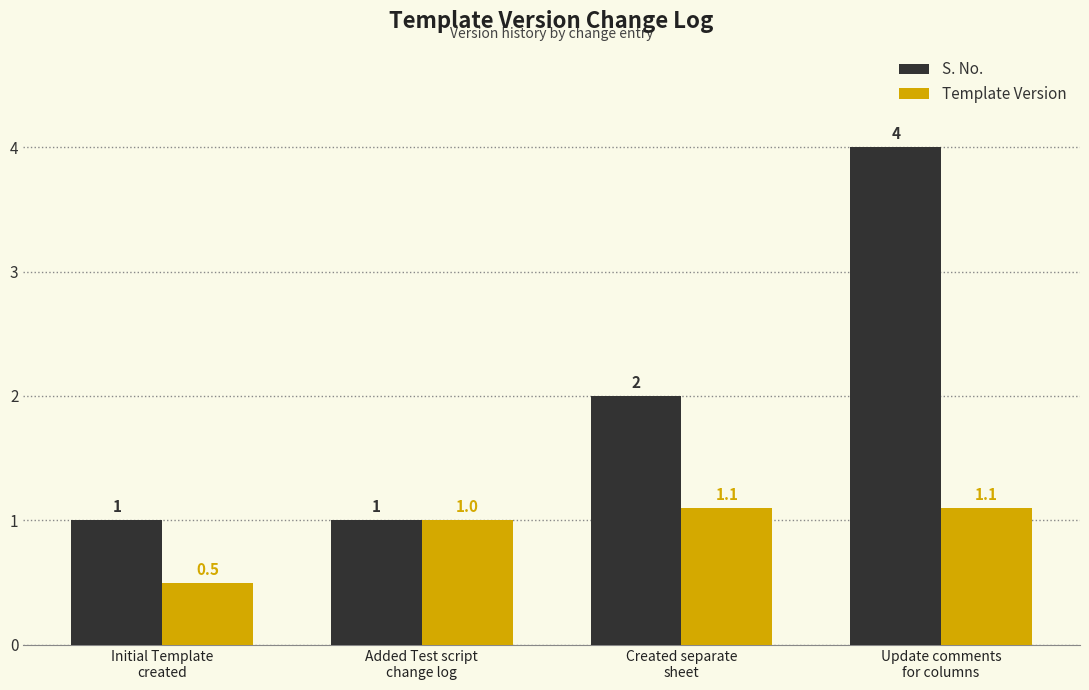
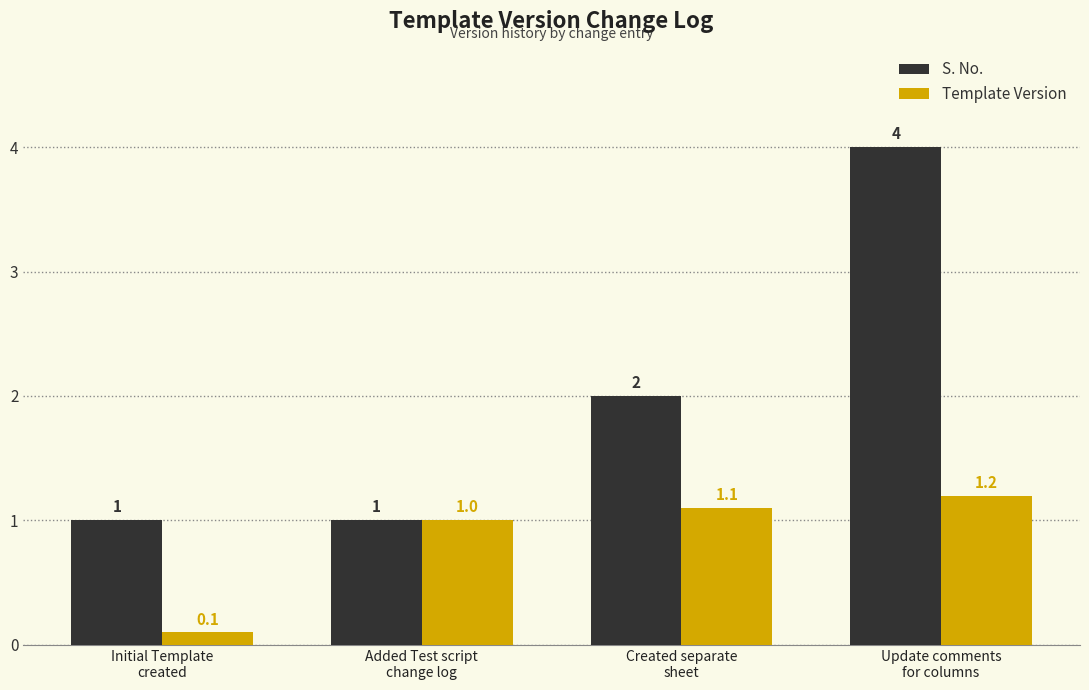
  {
    "S. No.": {
      "Initial Template created": 1,
      "Added Test script change log": 1,
      "Created separate sheet": 2,
      "Update comments for columns": 4
    },
    "Template Version": {
-     "Initial Template created": 0.5,
+     "Initial Template created": 0.1,
      "Added Test script change log": 1.0,
      "Created separate sheet": 1.1,
-     "Update comments for columns": 1.1
+     "Update comments for columns": 1.2
    }
  }
